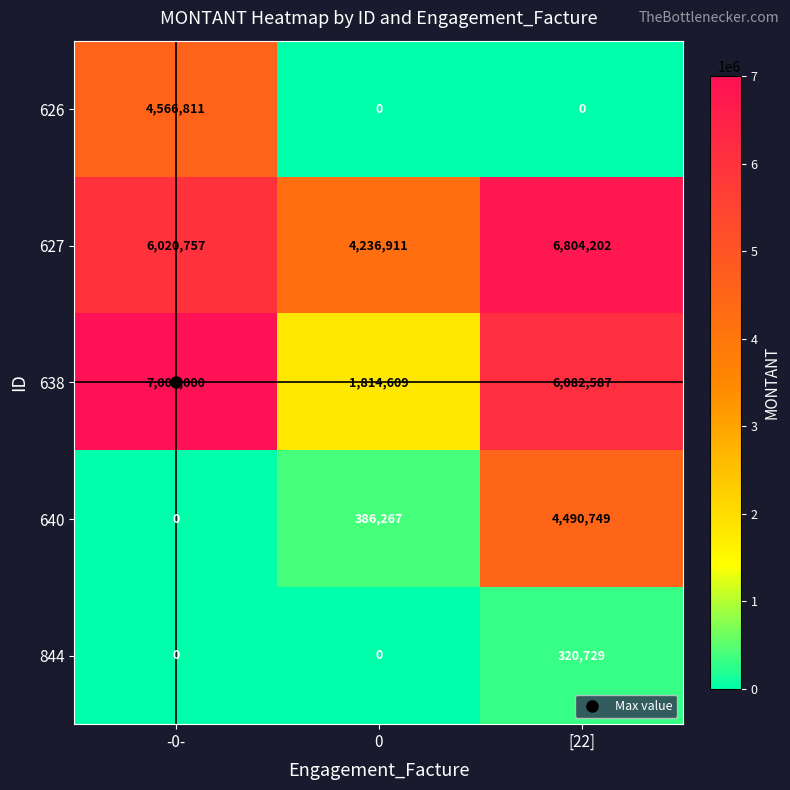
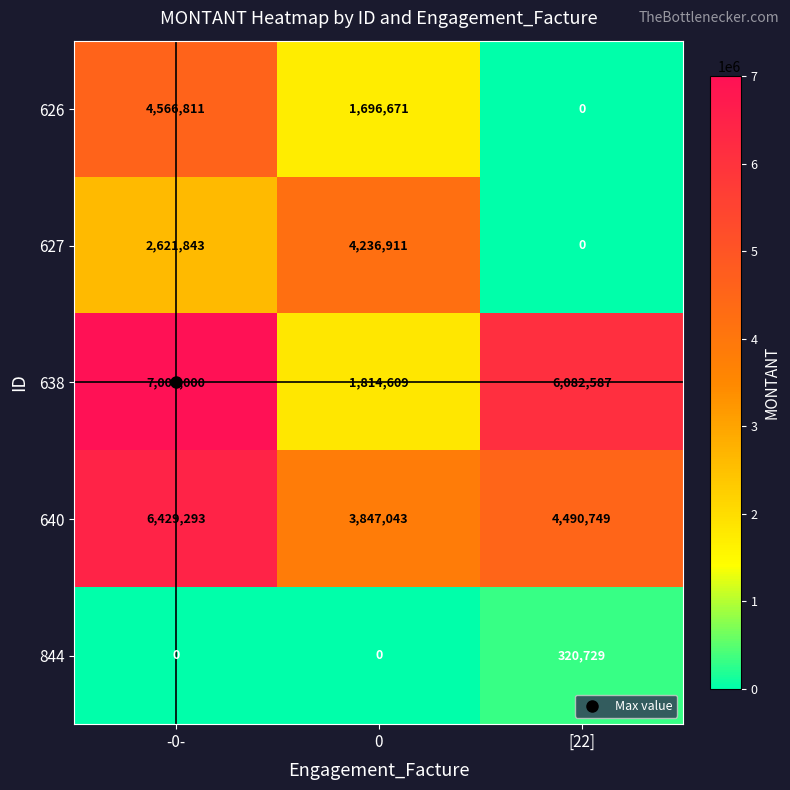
  {
    "626": {
      "-0-": "4,566,811",
-     "0": "0",
+     "0": "1,696,671",
      "[22]": "0"
    },
    "627": {
-     "-0-": "6,020,757",
+     "-0-": "2,621,843",
      "0": "4,236,911",
-     "[22]": "6,804,202"
+     "[22]": "0"
    },
    "638": {
      "0": "1,814,609",
      "[22]": "6,082,587"
    },
    "640": {
-     "-0-": "0",
-     "0": "386,267",
+     "-0-": "6,429,293",
+     "0": "3,847,043",
      "[22]": "4,490,749"
    },
    "844": {
      "-0-": "0",
      "0": "0",
      "[22]": "320,729"
    }
  }
